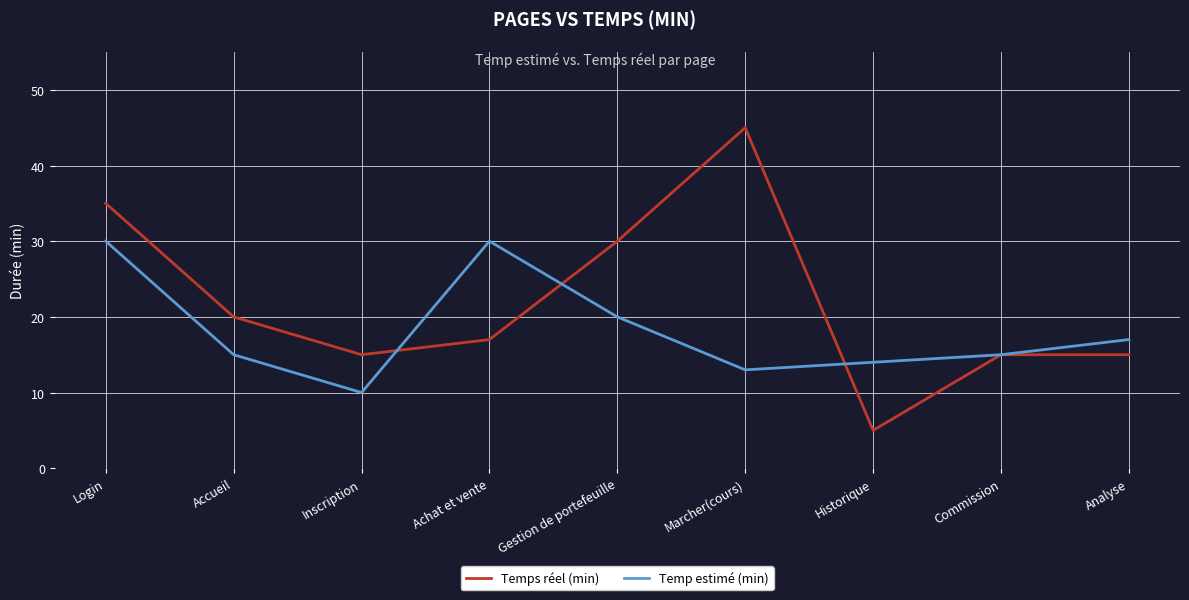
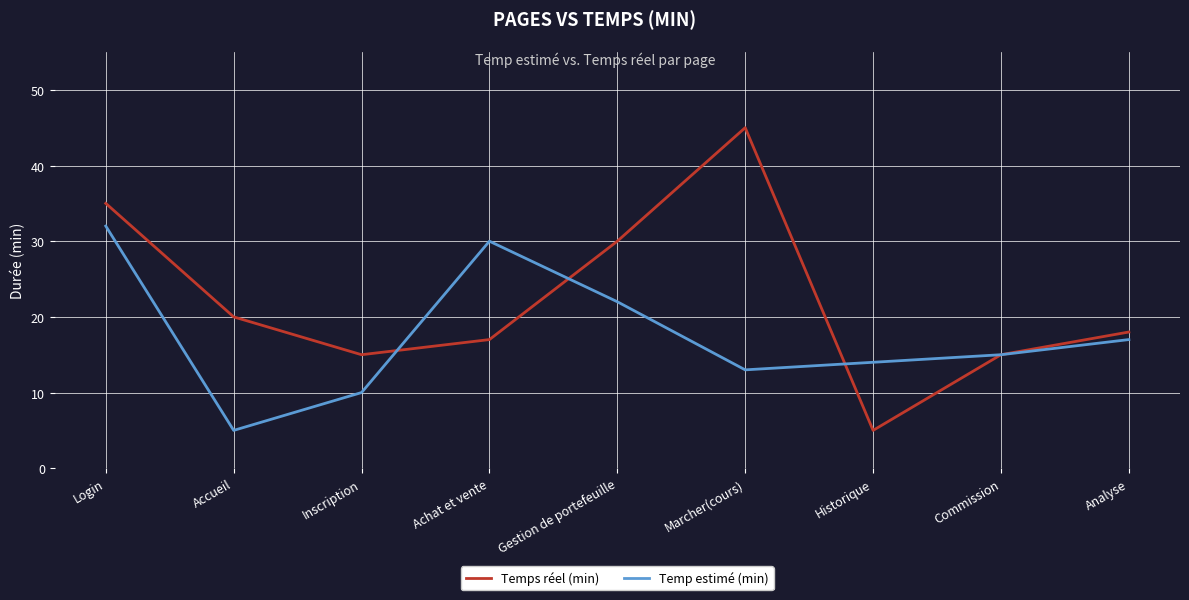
  {
    "Temps réel (min)": {
      "Login": 35,
      "Accueil": 20,
      "Inscription": 15,
      "Achat et vente": 17,
      "Gestion de portefeuille": 30,
      "Marcher(cours)": 45,
      "Historique": 5,
-     "Analyse": 15
+     "Analyse": 18
    },
    "Temp estimé (min)": {
-     "Login": 30,
-     "Accueil": 15,
+     "Login": 32,
+     "Accueil": 5,
      "Inscription": 10,
      "Achat et vente": 30,
-     "Gestion de portefeuille": 20,
+     "Gestion de portefeuille": 22,
      "Marcher(cours)": 13,
      "Historique": 14,
      "Analyse": 17
    }
  }
